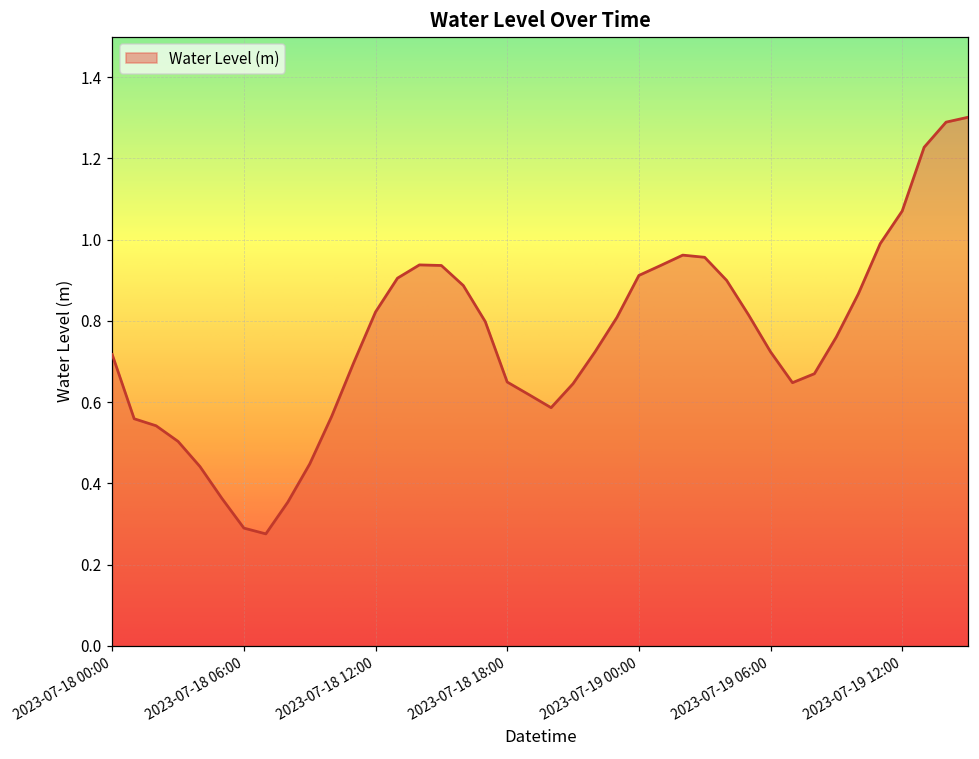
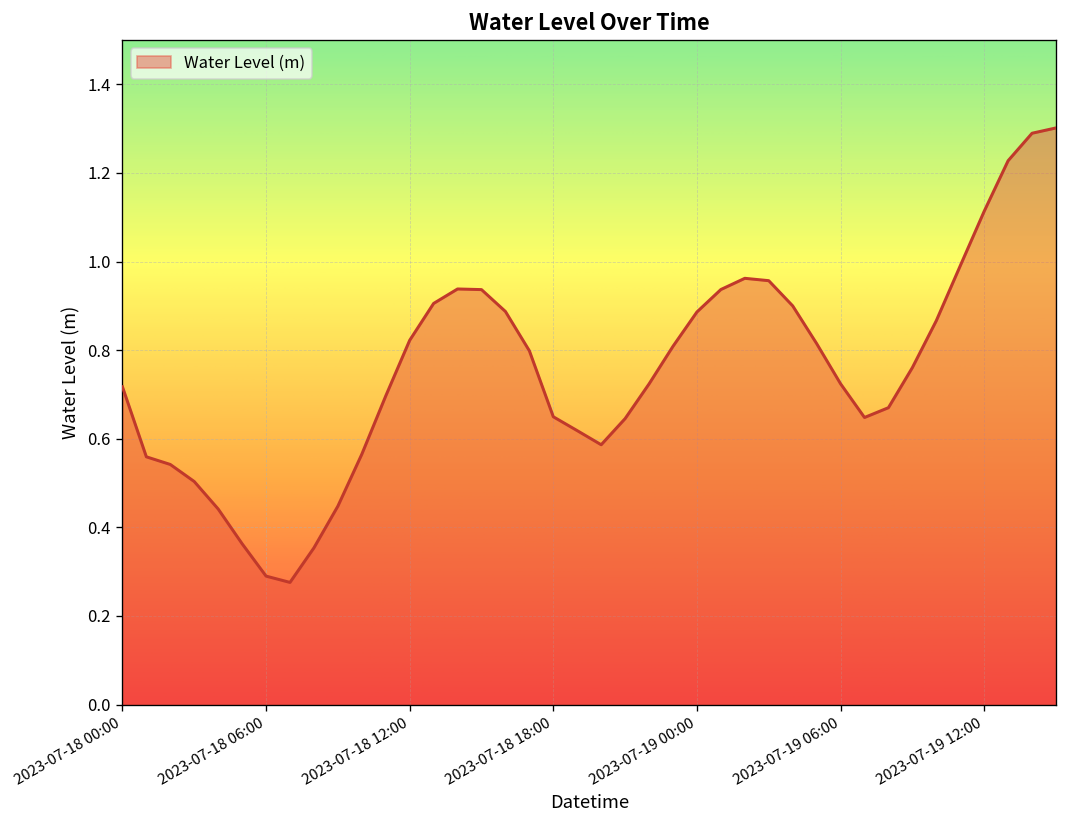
  {
    "2023-07-18 00:00": 0.72,
    "2023-07-18 06:00": 0.29,
    "2023-07-18 12:00": 0.82,
    "2023-07-18 18:00": 0.65,
-   "2023-07-19 00:00": 0.91,
+   "2023-07-19 00:00": 0.89,
    "2023-07-19 06:00": 0.72,
-   "2023-07-19 12:00": 1.07
+   "2023-07-19 12:00": 1.11
  }
